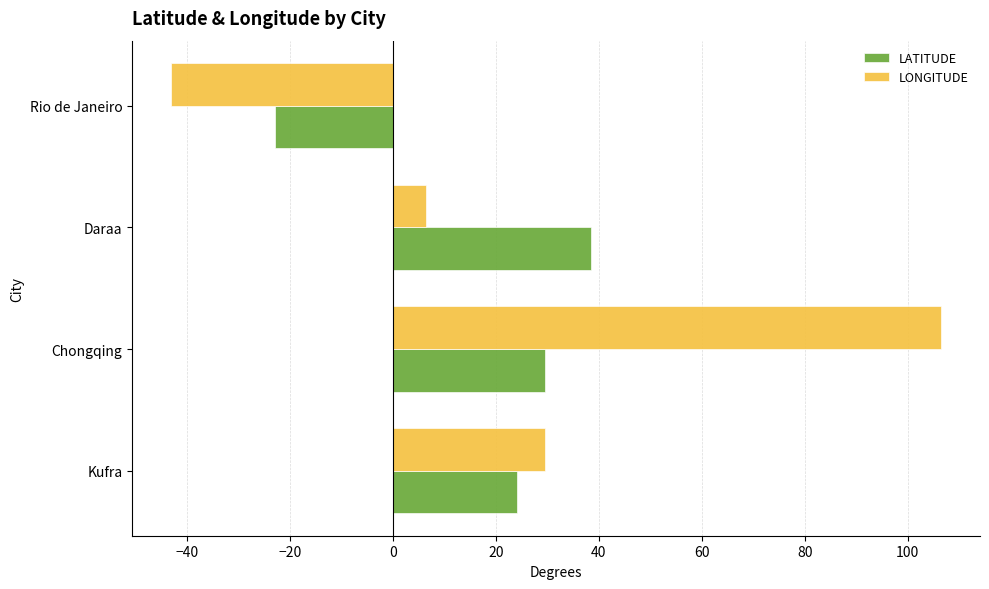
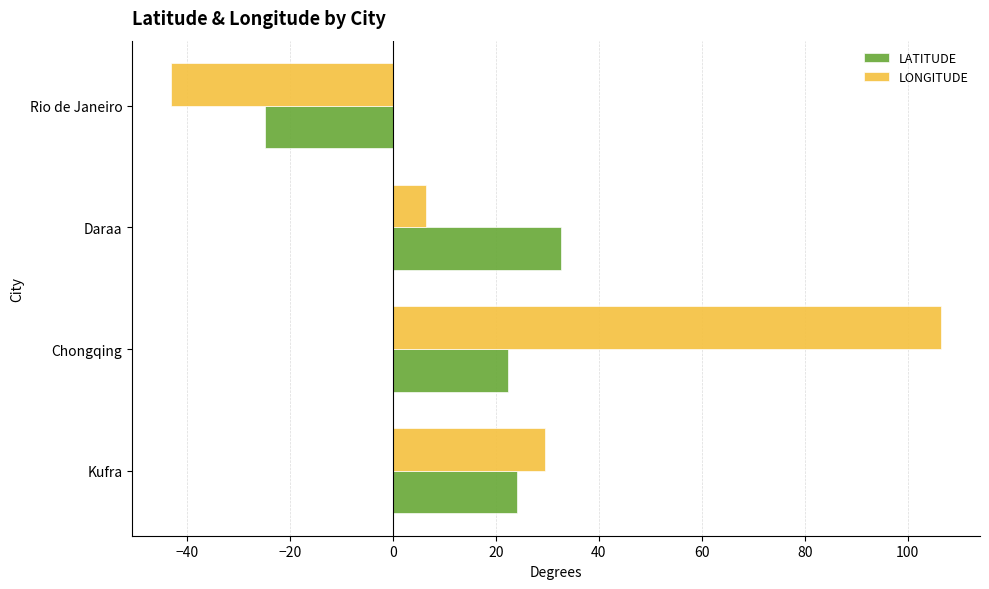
  {
    "LATITUDE": {
-     "Rio de Janeiro": -23,
-     "Daraa": 38,
-     "Chongqing": 30,
+     "Rio de Janeiro": -25,
+     "Daraa": 33,
+     "Chongqing": 22,
      "Kufra": 24
    },
    "LONGITUDE": {
      "Rio de Janeiro": -43,
      "Daraa": 7,
      "Chongqing": 107,
      "Kufra": 30
    }
  }
